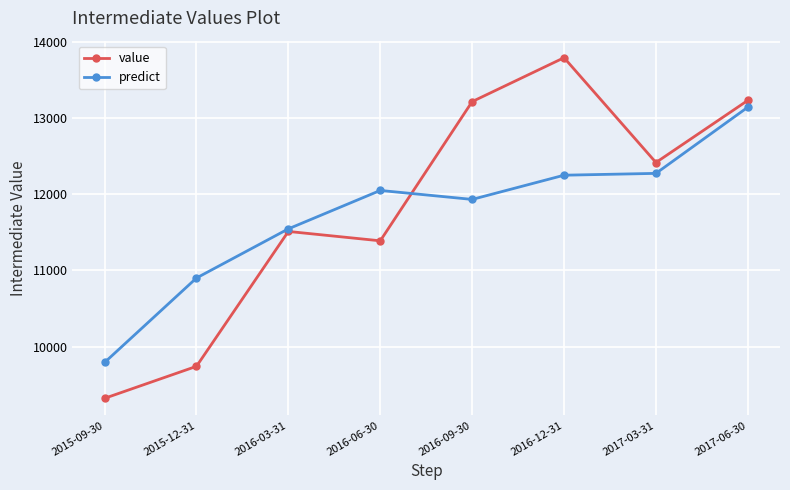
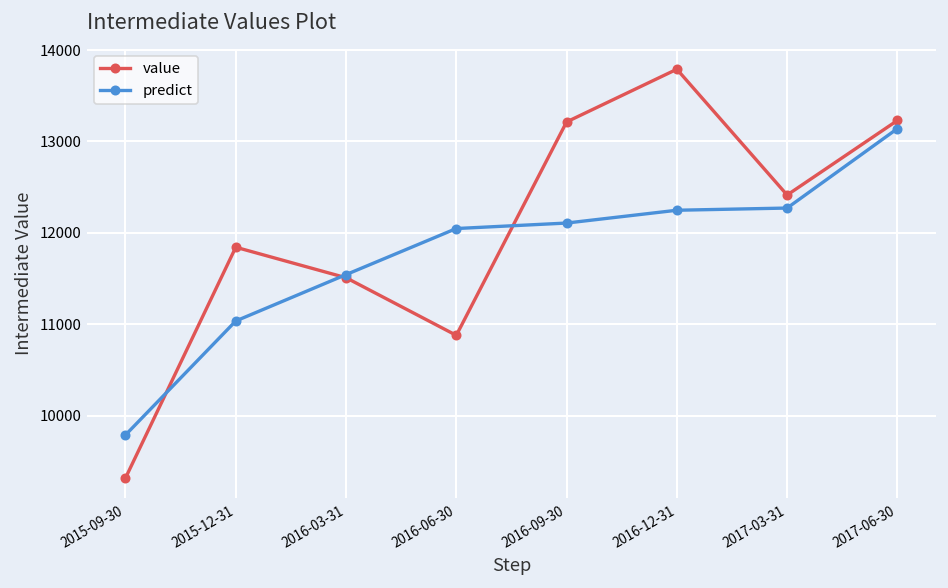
  {
    "value": {
      "2015-09-30": 9300,
-     "2015-12-31": 9700,
-     "2016-06-30": 11400,
+     "2015-12-31": 11800,
+     "2016-06-30": 10900,
      "2016-09-30": 13200,
      "2016-12-31": 13800,
      "2017-03-31": 12400,
      "2017-06-30": 13200
    },
    "predict": {
      "2015-09-30": 9800,
-     "2015-12-31": 10900,
+     "2015-12-31": 11000,
      "2016-06-30": 12000,
-     "2016-09-30": 11900,
+     "2016-09-30": 12100,
      "2016-12-31": 12200,
      "2017-03-31": 12300,
      "2017-06-30": 13100
    }
  }
